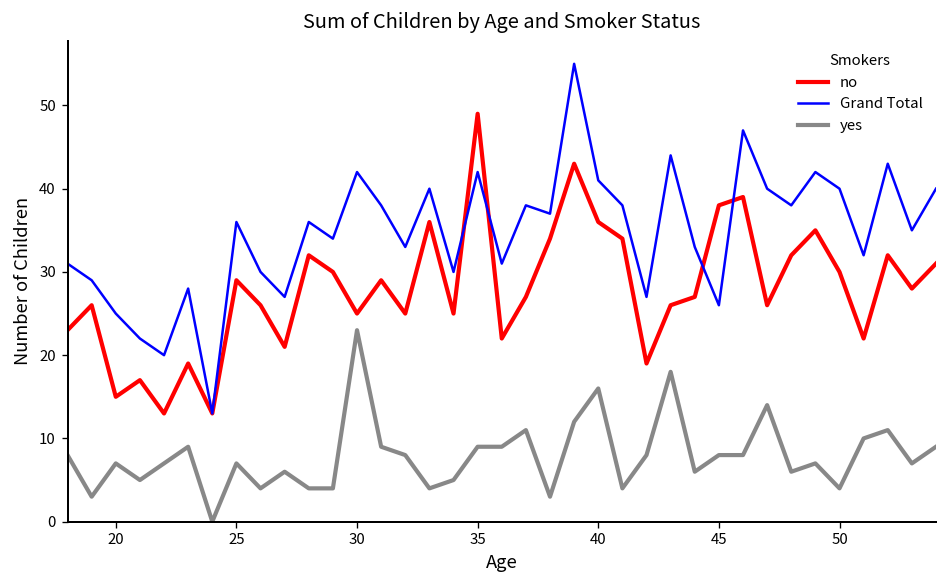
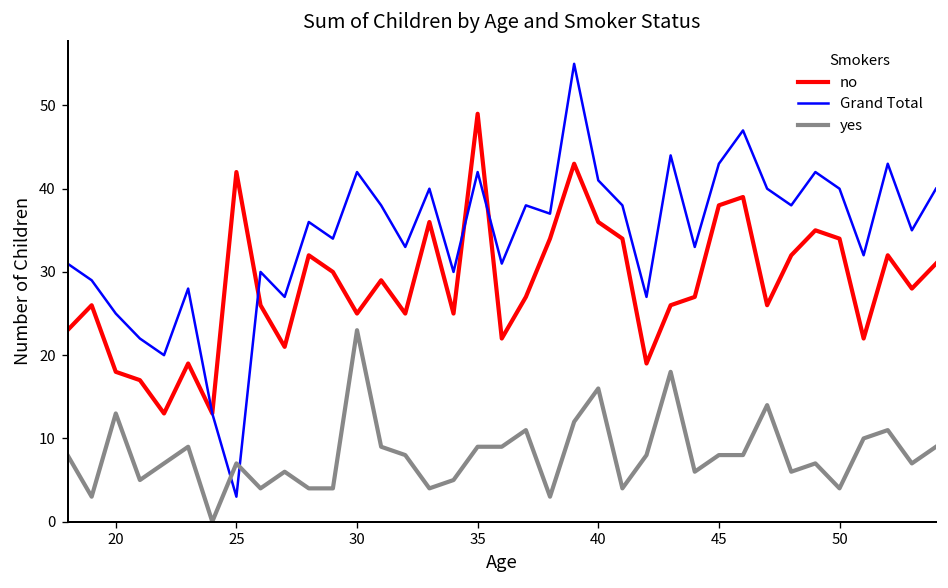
  {
    "no": {
-     "20": 15,
-     "25": 29,
+     "20": 18,
+     "25": 42,
      "30": 25,
      "35": 49,
      "40": 36,
      "45": 38,
-     "50": 30
+     "50": 34
    },
    "Grand Total": {
      "20": 25,
-     "25": 36,
+     "25": 3,
      "30": 42,
      "35": 42,
      "40": 41,
-     "45": 26,
+     "45": 43,
      "50": 40
    },
    "yes": {
-     "20": 7,
+     "20": 13,
      "25": 7,
      "30": 23,
      "35": 9,
      "40": 16,
      "45": 8,
      "50": 4
    }
  }
